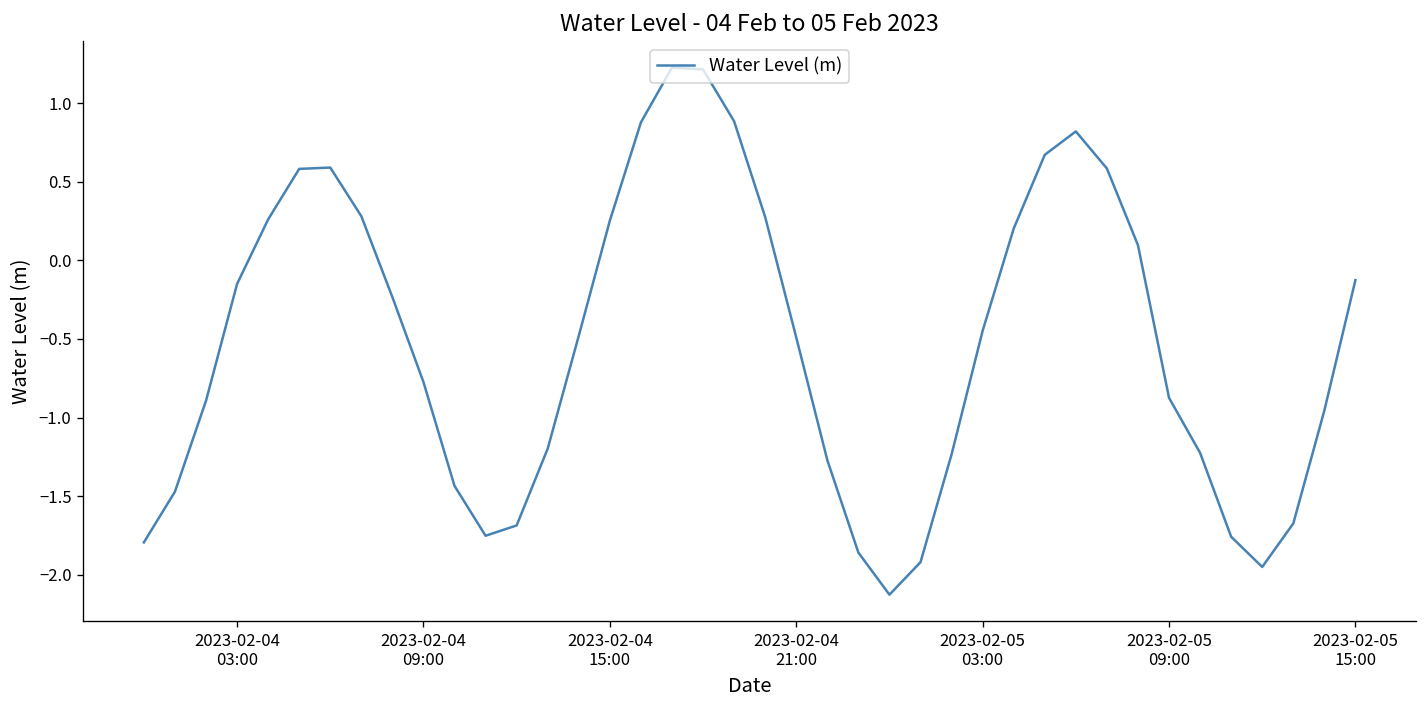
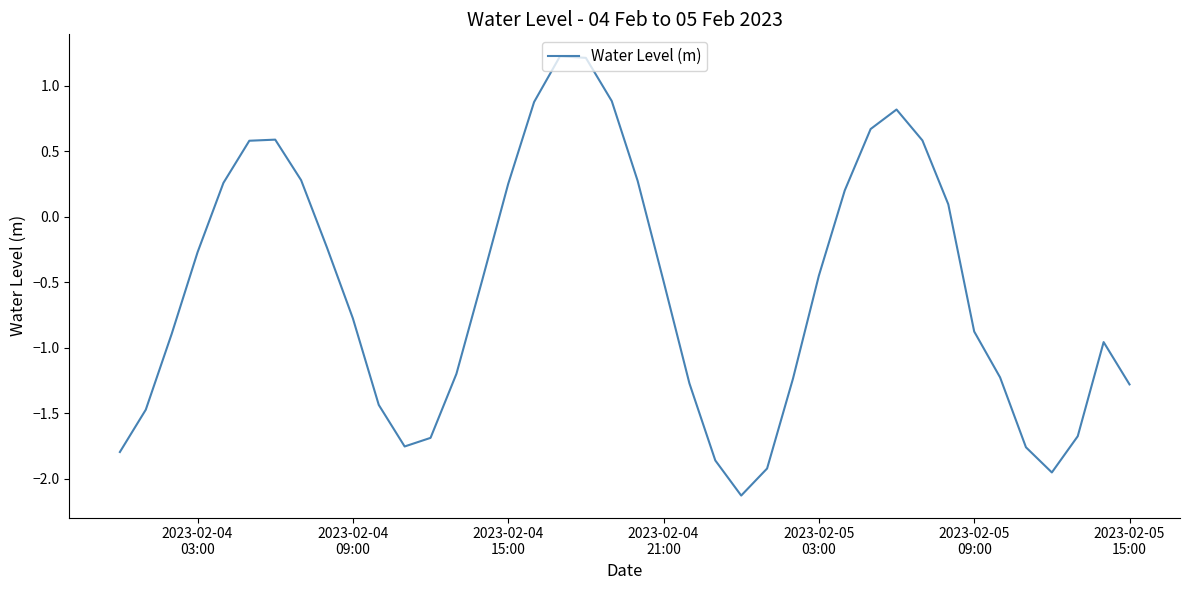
  {
-   "2023-02-04 03:00": -0.15,
+   "2023-02-04 03:00": -0.27,
    "2023-02-04 09:00": -0.77,
    "2023-02-04 15:00": 0.25,
    "2023-02-04 21:00": -0.49,
    "2023-02-05 03:00": -0.45,
    "2023-02-05 09:00": -0.87,
-   "2023-02-05 15:00": -0.13
+   "2023-02-05 15:00": -1.28
  }
